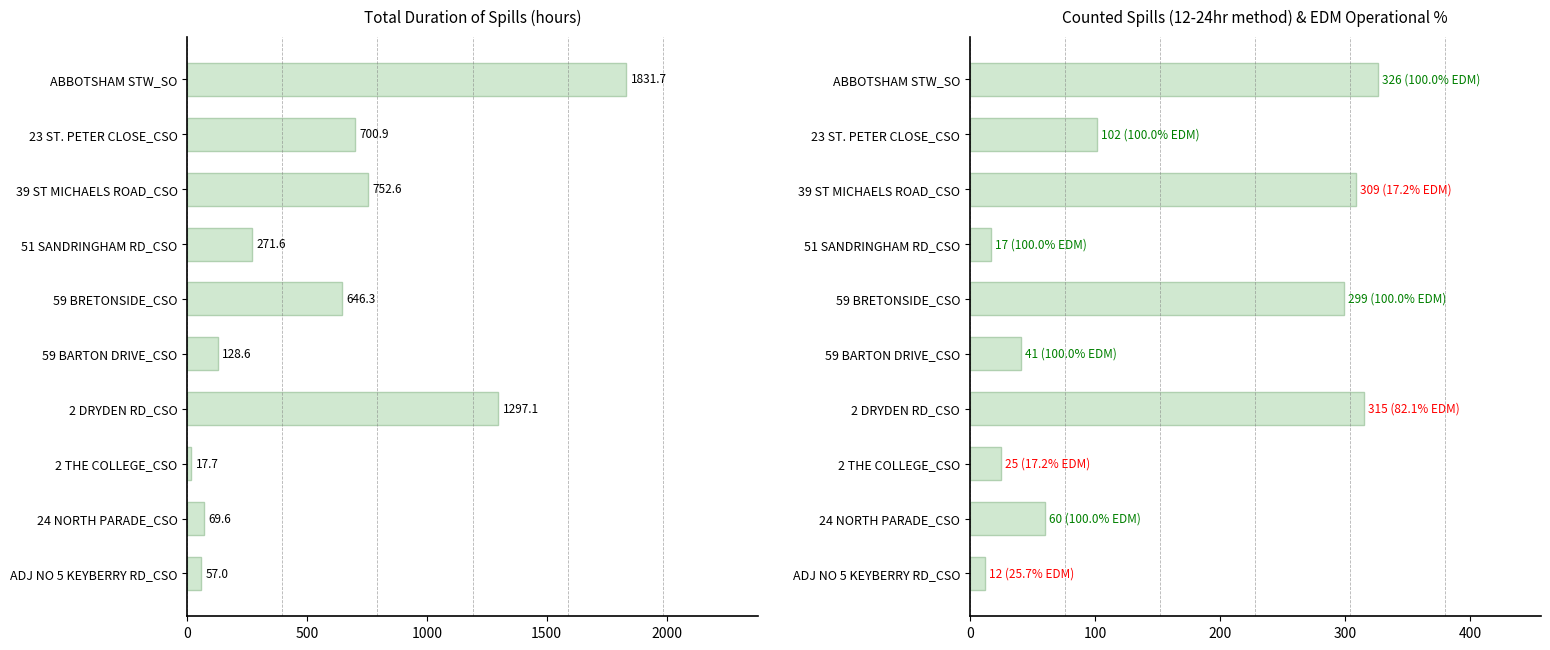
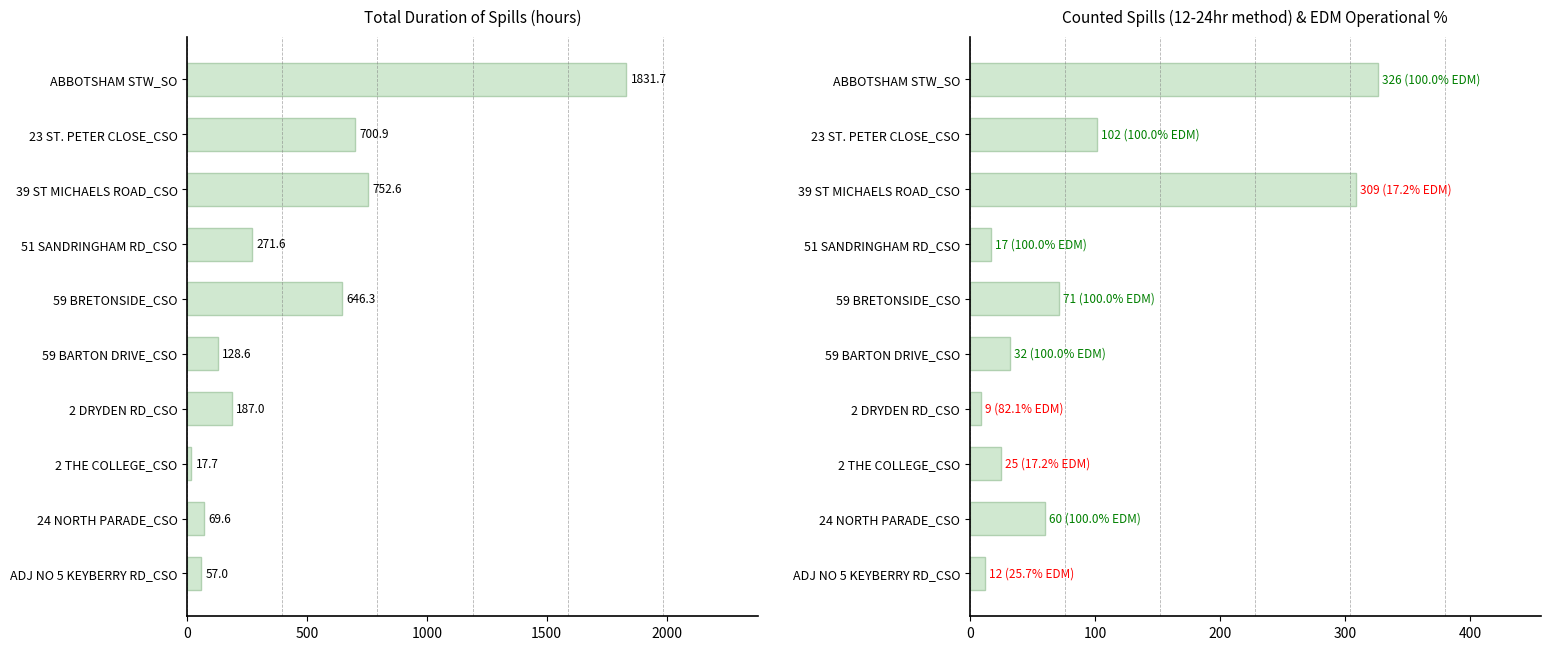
  {
    "Total Duration of Spills (hours)": {
      "ABBOTSHAM STW_SO": 1831.7,
      "23 ST. PETER CLOSE_CSO": 700.9,
      "39 ST MICHAELS ROAD_CSO": 752.6,
      "51 SANDRINGHAM RD_CSO": 271.6,
      "59 BRETONSIDE_CSO": 646.3,
      "59 BARTON DRIVE_CSO": 128.6,
-     "2 DRYDEN RD_CSO": 1297.1,
+     "2 DRYDEN RD_CSO": 187.0,
      "2 THE COLLEGE_CSO": 17.7,
      "24 NORTH PARADE_CSO": 69.6,
      "ADJ NO 5 KEYBERRY RD_CSO": 57.0
    },
    "Counted Spills (12-24hr method) & EDM Operational %": {
      "ABBOTSHAM STW_SO": 326,
      "23 ST. PETER CLOSE_CSO": 102,
      "39 ST MICHAELS ROAD_CSO": 309,
      "51 SANDRINGHAM RD_CSO": 17,
-     "59 BRETONSIDE_CSO": 299,
-     "59 BARTON DRIVE_CSO": 41,
-     "2 DRYDEN RD_CSO": 315,
+     "59 BRETONSIDE_CSO": 71,
+     "59 BARTON DRIVE_CSO": 32,
+     "2 DRYDEN RD_CSO": 9,
      "2 THE COLLEGE_CSO": 25,
      "24 NORTH PARADE_CSO": 60,
      "ADJ NO 5 KEYBERRY RD_CSO": 12
    }
  }
